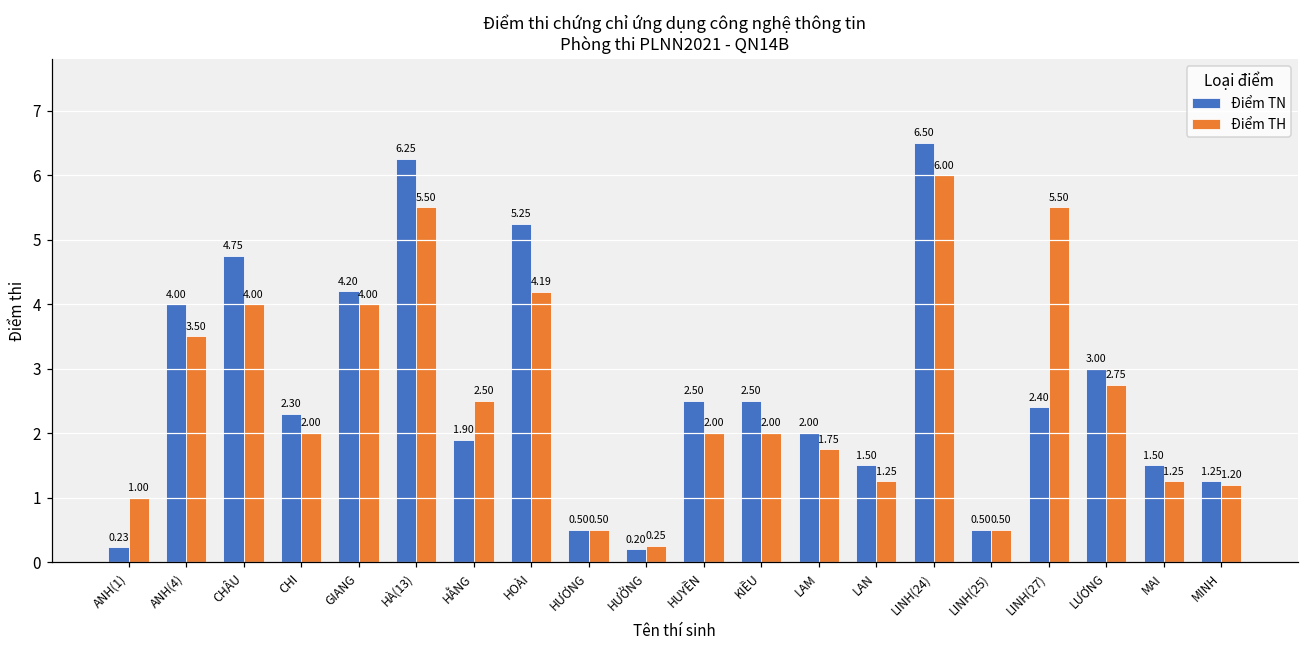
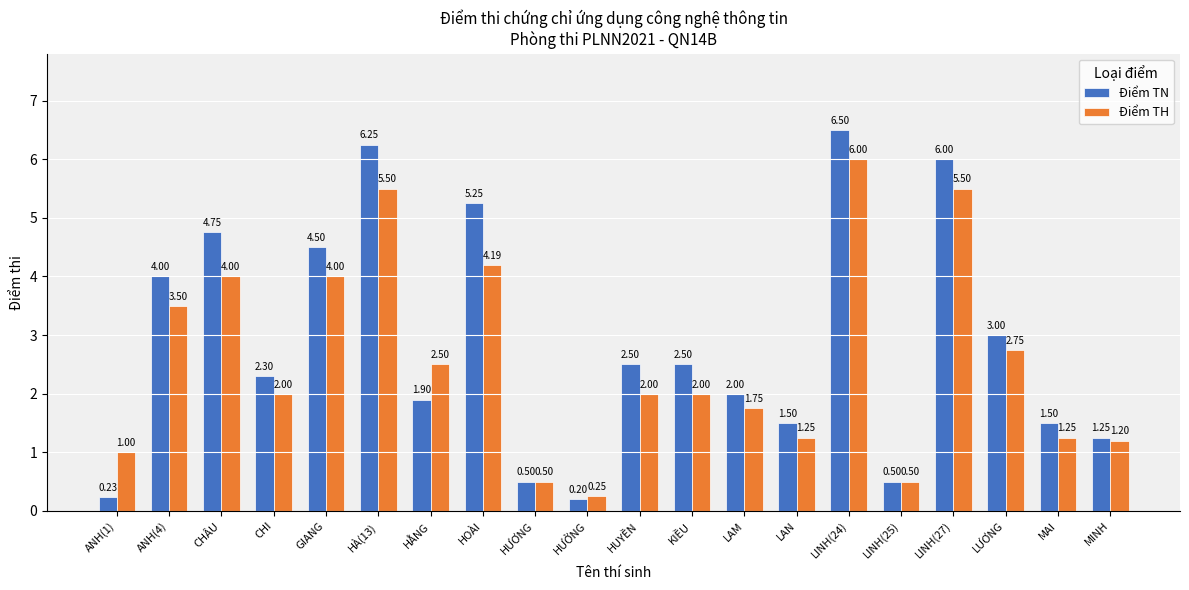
  {
    "Điểm TN": {
      "ANH(1)": 0.23,
      "ANH(4)": 4.00,
      "CHÂU": 4.75,
      "CHI": 2.30,
-     "GIANG": 4.20,
+     "GIANG": 4.50,
      "HÀ(13)": 6.25,
      "HẰNG": 1.90,
      "HOÀI": 5.25,
      "HƯƠNG": 0.50,
      "HƯỞNG": 0.20,
      "HUYỀN": 2.50,
      "KIỀU": 2.50,
      "LAM": 2.00,
      "LAN": 1.50,
      "LINH(24)": 6.50,
      "LINH(25)": 0.50,
-     "LINH(27)": 2.40,
+     "LINH(27)": 6.00,
      "LƯƠNG": 3.00,
      "MAI": 1.50,
      "MINH": 1.25
    },
    "Điểm TH": {
      "ANH(1)": 1.00,
      "ANH(4)": 3.50,
      "CHÂU": 4.00,
      "CHI": 2.00,
      "GIANG": 4.00,
      "HÀ(13)": 5.50,
      "HẰNG": 2.50,
      "HOÀI": 4.19,
      "HƯƠNG": 0.50,
      "HƯỞNG": 0.25,
      "HUYỀN": 2.00,
      "KIỀU": 2.00,
      "LAM": 1.75,
      "LAN": 1.25,
      "LINH(24)": 6.00,
      "LINH(25)": 0.50,
      "LINH(27)": 5.50,
      "LƯƠNG": 2.75,
      "MAI": 1.25,
      "MINH": 1.20
    }
  }
